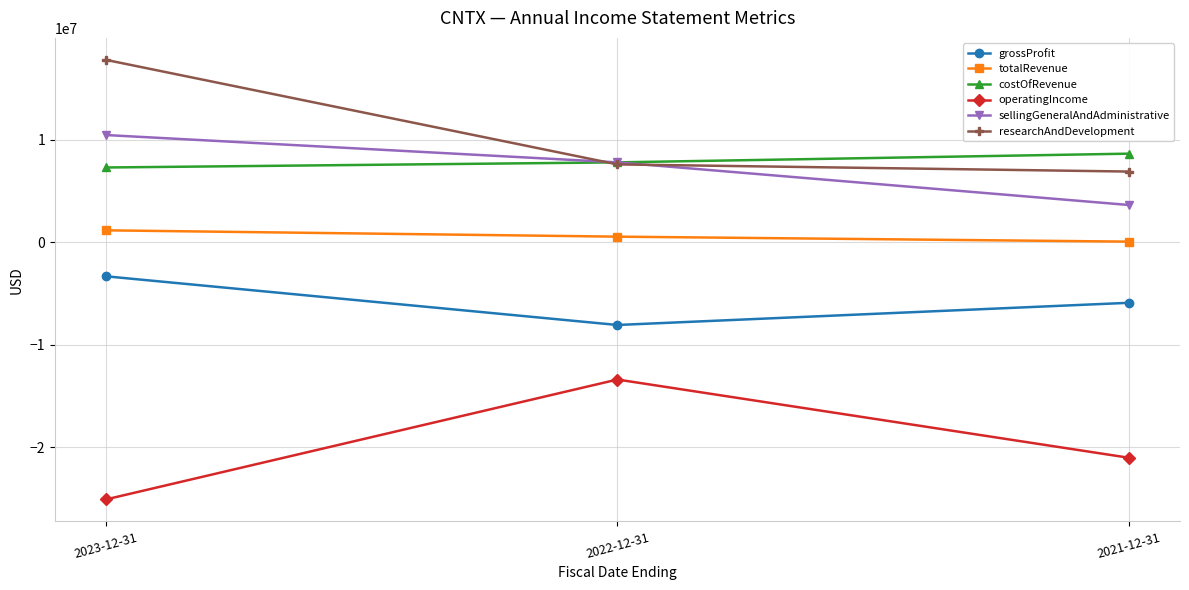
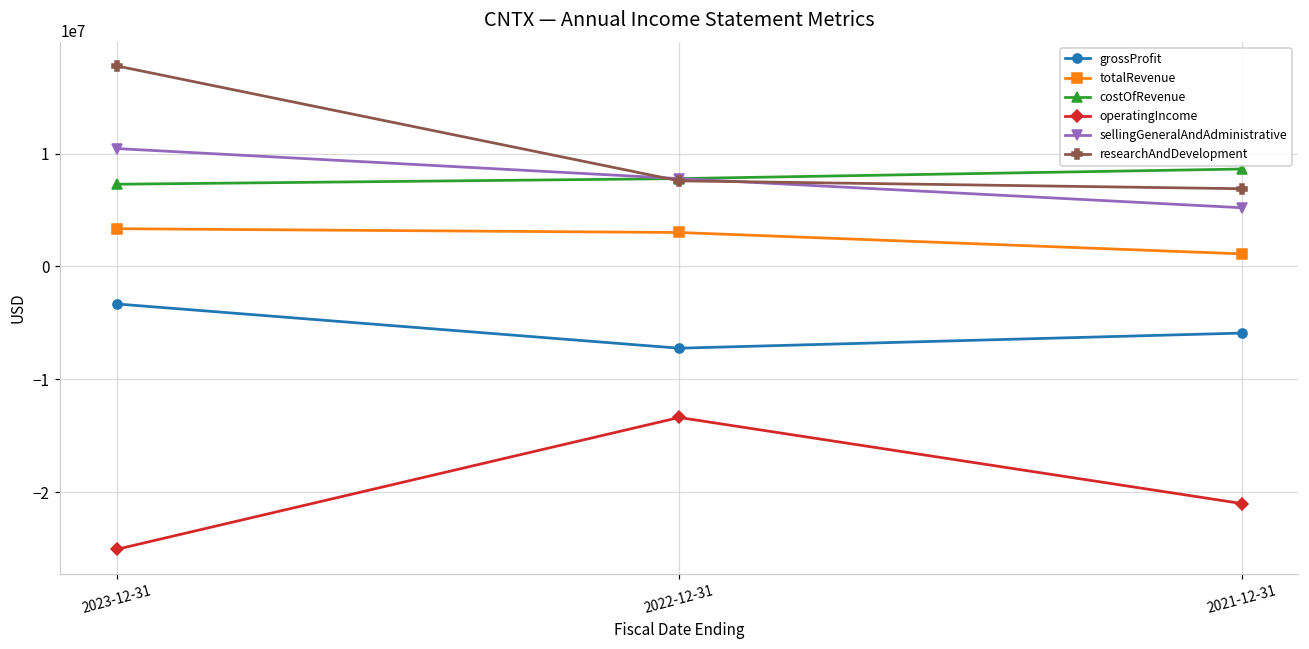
  {
    "grossProfit": {
      "2023-12-31": -3300000,
-     "2022-12-31": -8100000,
+     "2022-12-31": -7200000,
      "2021-12-31": -5900000
    },
    "totalRevenue": {
-     "2023-12-31": 1200000,
-     "2022-12-31": 500000,
-     "2021-12-31": 100000
+     "2023-12-31": 3300000,
+     "2022-12-31": 3000000,
+     "2021-12-31": 1100000
    },
    "costOfRevenue": {
      "2023-12-31": 7300000,
      "2021-12-31": 8600000
    },
    "operatingIncome": {
      "2023-12-31": -25100000,
      "2022-12-31": -13400000,
      "2021-12-31": -21000000
    },
    "sellingGeneralAndAdministrative": {
      "2023-12-31": 10500000,
-     "2021-12-31": 3600000
+     "2021-12-31": 5200000
    },
    "researchAndDevelopment": {
      "2023-12-31": 17800000,
      "2021-12-31": 6900000
    }
  }
